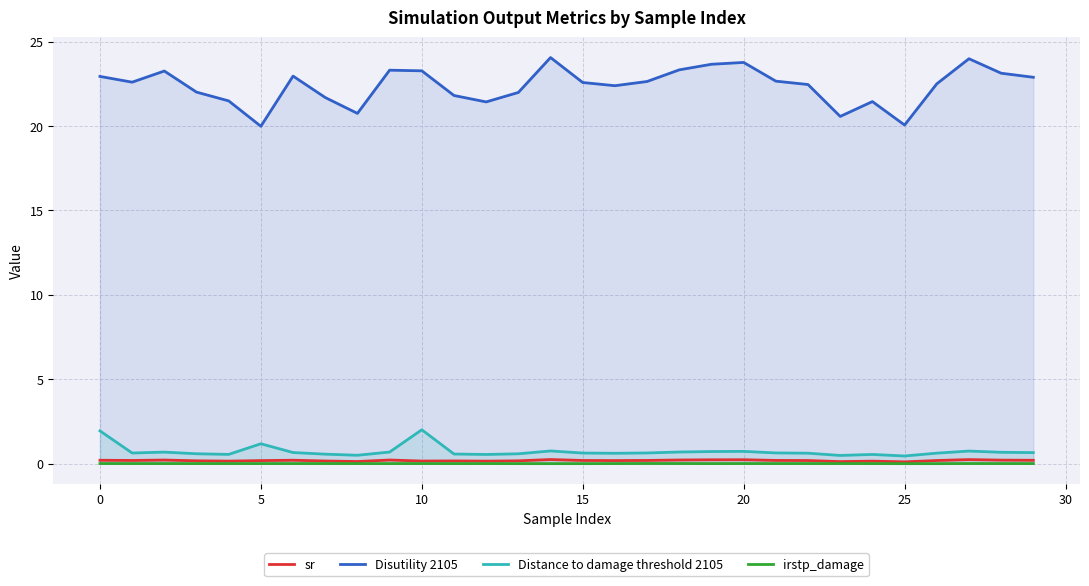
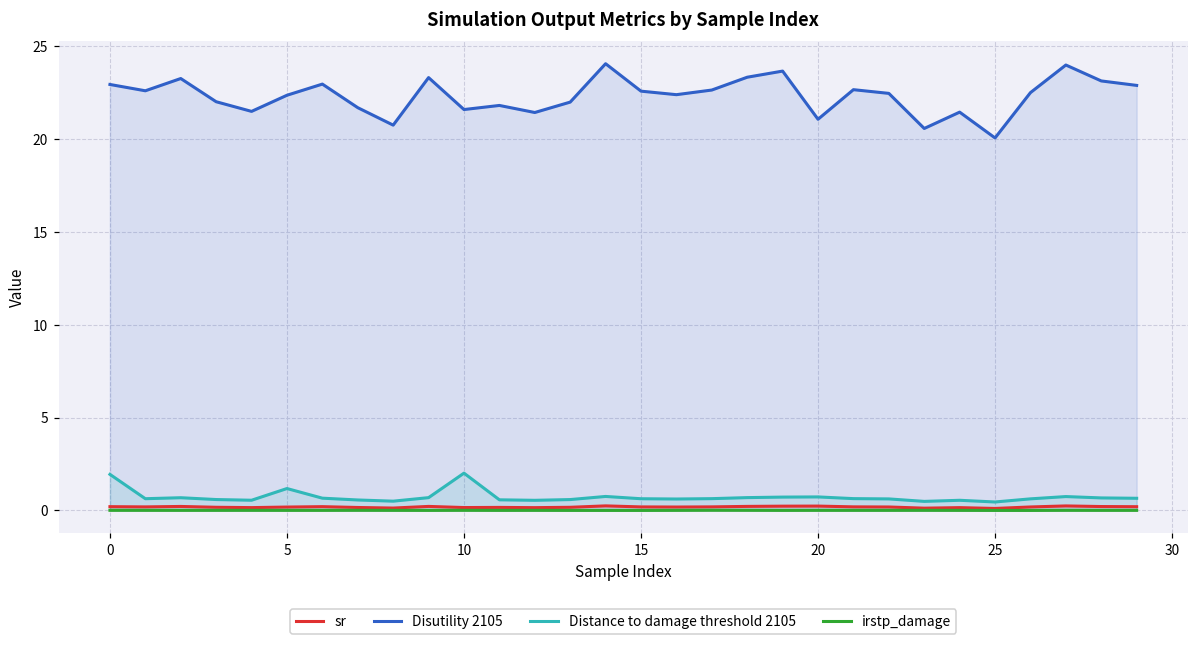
  {
    "sr": {
      "0": 0.2,
      "5": 0.2,
      "15": 0.2,
      "20": 0.2
    },
    "Disutility 2105": {
      "0": 22.9,
-     "5": 20.0,
-     "10": 23.3,
+     "5": 22.4,
+     "10": 21.6,
      "15": 22.6,
-     "20": 23.8,
+     "20": 21.1,
      "25": 20.1
    },
    "Distance to damage threshold 2105": {
      "0": 1.9,
      "5": 1.2,
      "10": 2.0,
      "15": 0.6,
      "20": 0.7,
      "25": 0.5
    },
    "irstp_damage": {
      "0": 0.0,
      "5": 0.0,
      "15": 0.0,
      "20": 0.0
    }
  }
